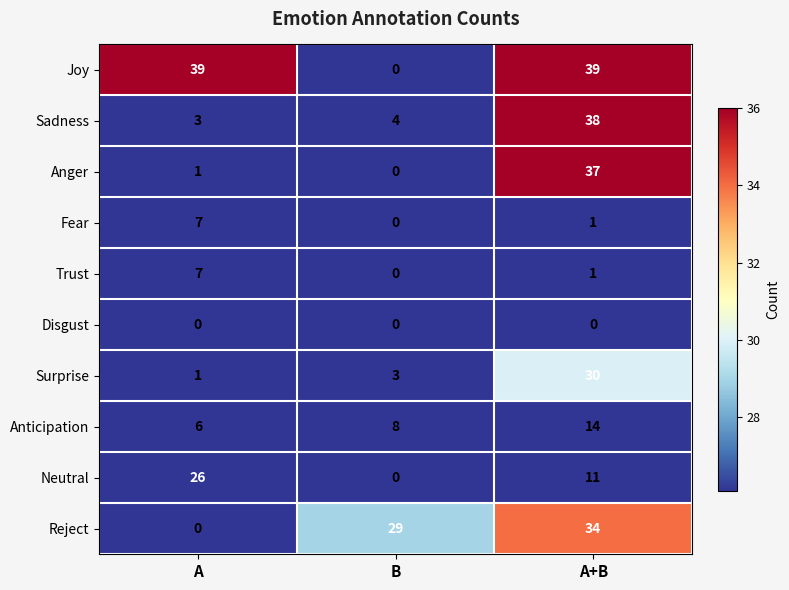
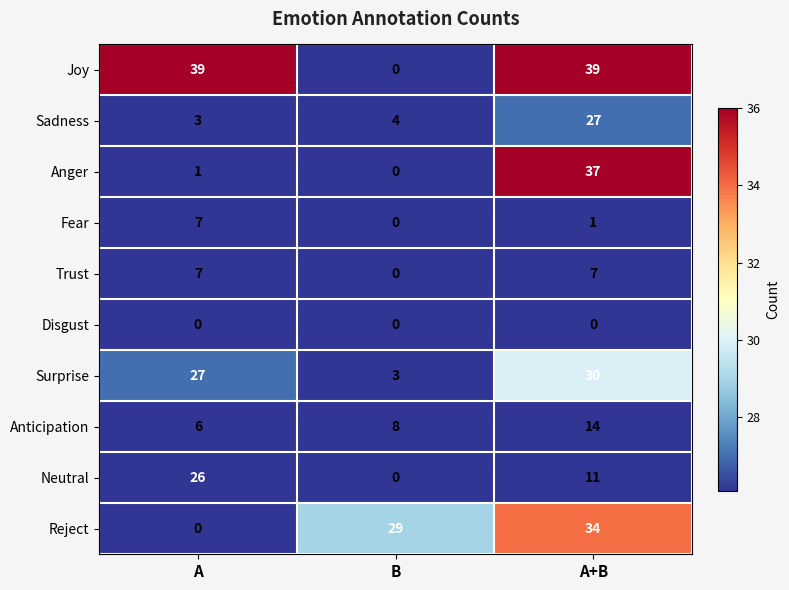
  {
    "Joy": {
      "A": 39,
      "B": 0,
      "A+B": 39
    },
    "Sadness": {
      "A": 3,
      "B": 4,
-     "A+B": 38
+     "A+B": 27
    },
    "Anger": {
      "A": 1,
      "B": 0,
      "A+B": 37
    },
    "Fear": {
      "A": 7,
      "B": 0,
      "A+B": 1
    },
    "Trust": {
      "A": 7,
      "B": 0,
-     "A+B": 1
+     "A+B": 7
    },
    "Disgust": {
      "A": 0,
      "B": 0,
      "A+B": 0
    },
    "Surprise": {
-     "A": 1,
+     "A": 27,
      "B": 3
    },
    "Anticipation": {
      "A": 6,
      "B": 8,
      "A+B": 14
    },
    "Neutral": {
      "A": 26,
      "B": 0,
      "A+B": 11
    },
    "Reject": {
      "A": 0,
      "B": 29,
      "A+B": 34
    }
  }
